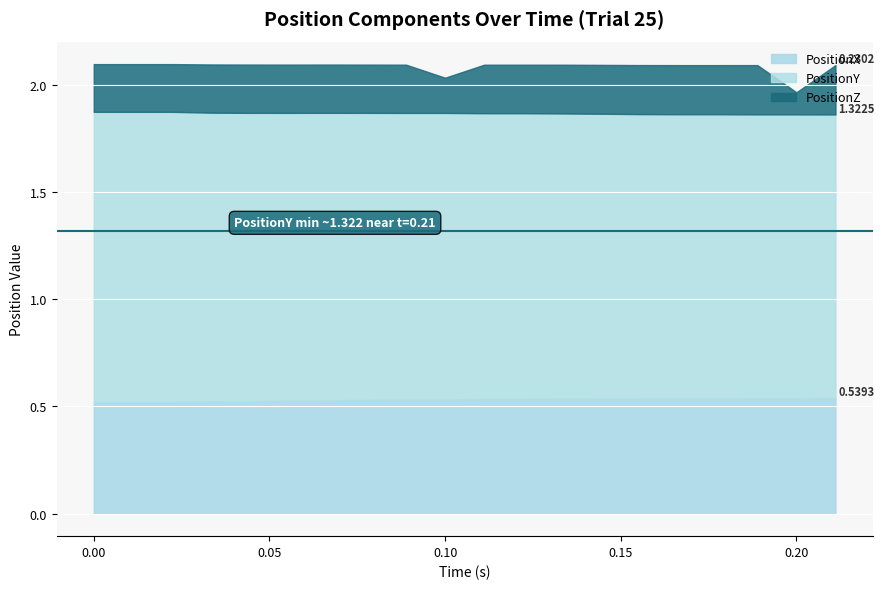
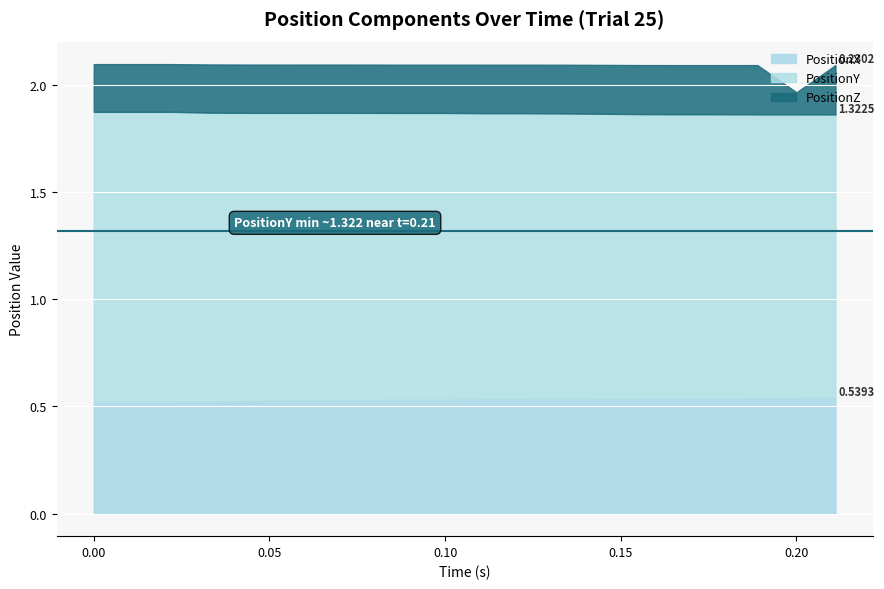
  {
    "PositionZ": {
      "0.00": 0.22,
-     "0.10": 0.16,
+     "0.10": 0.23,
      "0.20": 0.10
    }
  }
